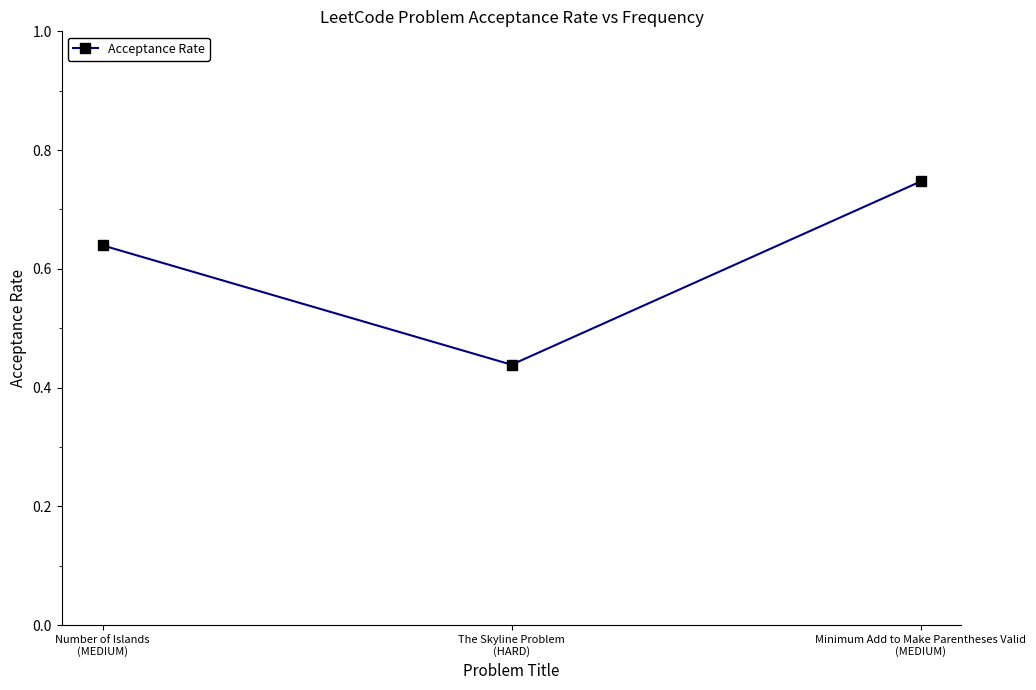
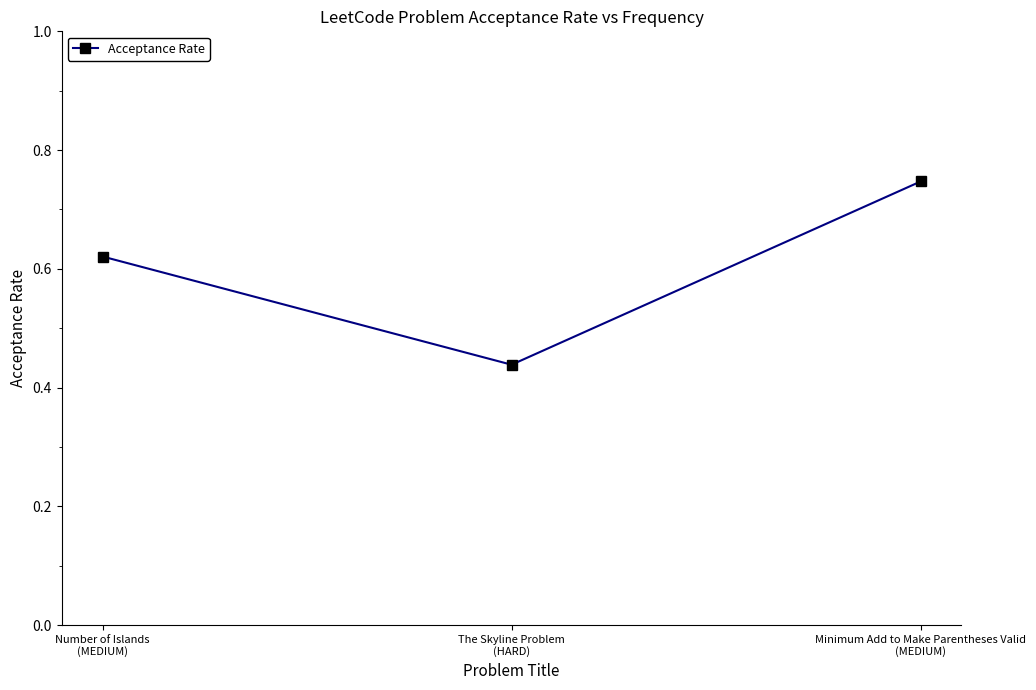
  {
-   "Number of Islands (MEDIUM)": 0.64,
+   "Number of Islands (MEDIUM)": 0.62,
    "The Skyline Problem (HARD)": 0.44,
    "Minimum Add to Make Parentheses Valid (MEDIUM)": 0.75
  }
